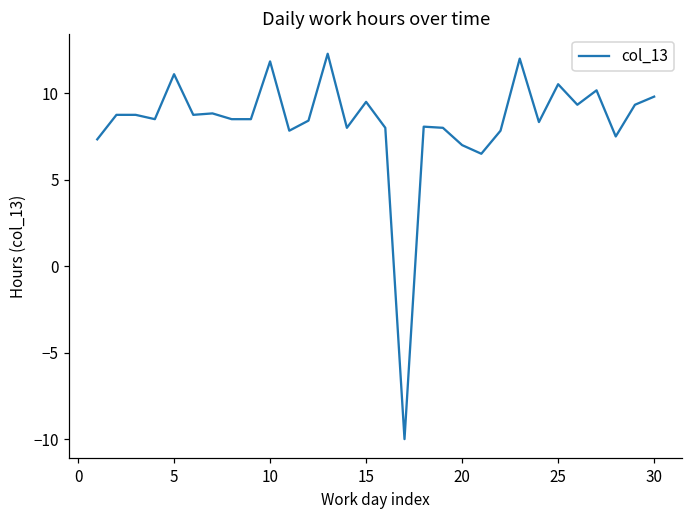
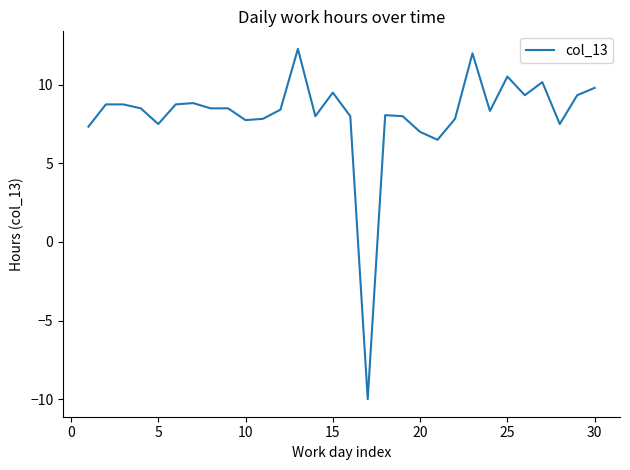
  {
-   "5": 11.1,
-   "10": 11.8,
+   "5": 7.5,
+   "10": 7.8,
    "15": 9.5,
    "20": 7.0,
    "25": 10.5,
    "30": 9.8
  }
